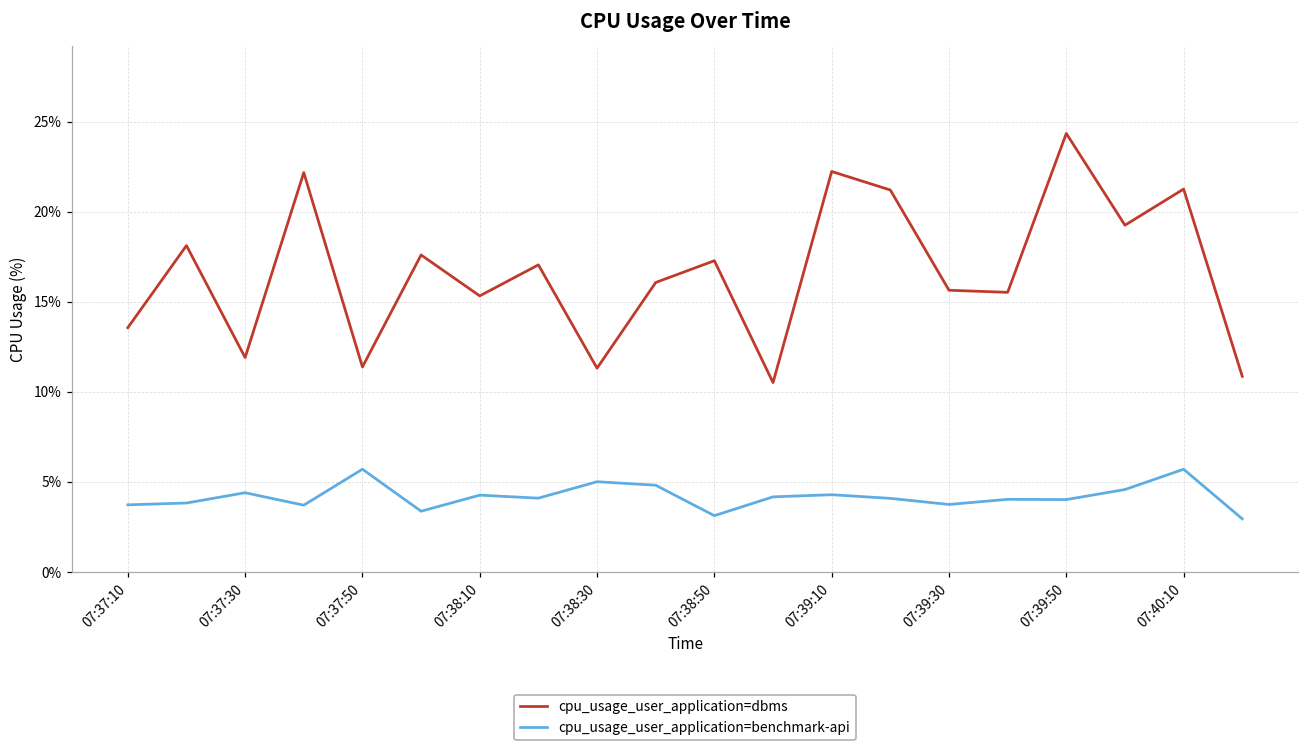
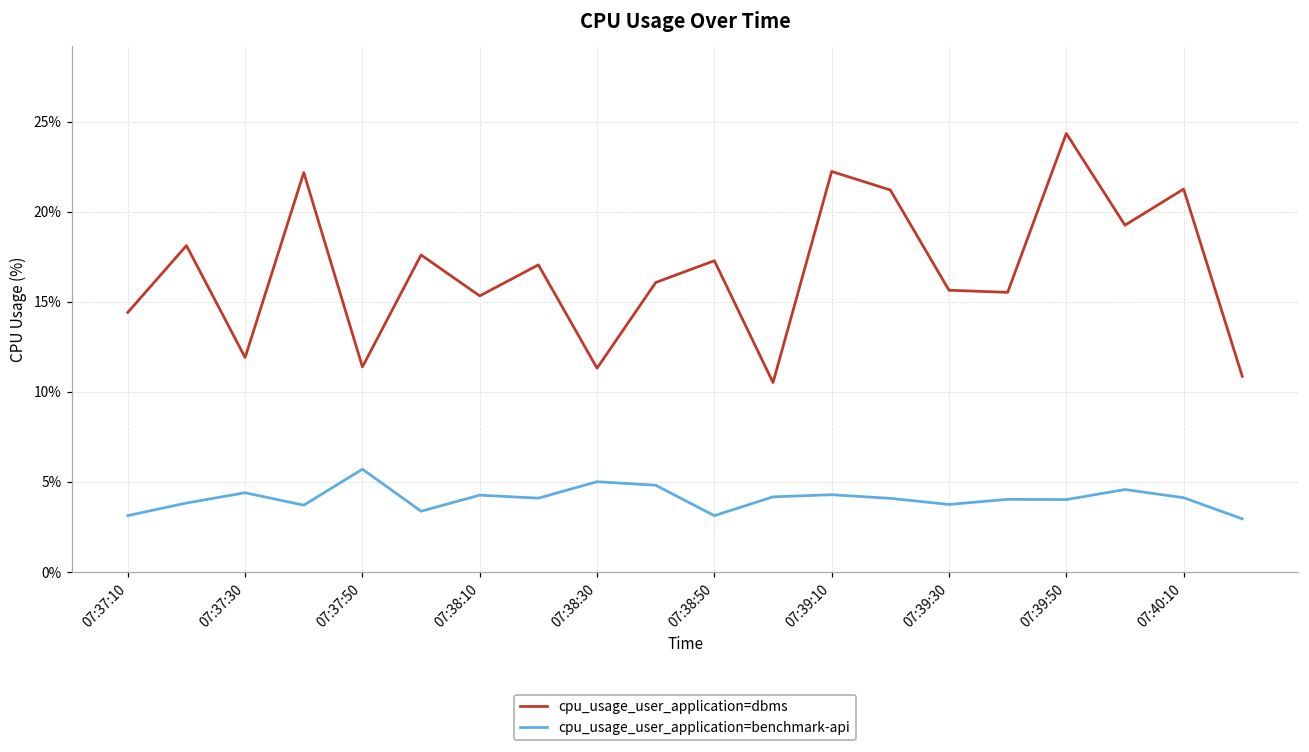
  {
    "cpu_usage_user_application=dbms": {
-     "07:37:10": "13.6%",
+     "07:37:10": "14.4%",
      "07:37:30": "11.9%",
      "07:37:50": "11.4%",
      "07:38:10": "15.3%",
      "07:38:30": "11.3%",
      "07:38:50": "17.3%",
      "07:39:10": "22.2%",
      "07:39:30": "15.6%",
      "07:39:50": "24.3%",
      "07:40:10": "21.3%"
    },
    "cpu_usage_user_application=benchmark-api": {
-     "07:37:10": "3.7%",
+     "07:37:10": "3.1%",
      "07:37:30": "4.4%",
      "07:37:50": "5.7%",
      "07:38:10": "4.3%",
      "07:38:30": "5.0%",
      "07:38:50": "3.1%",
      "07:39:10": "4.3%",
      "07:39:30": "3.7%",
      "07:39:50": "4.0%",
-     "07:40:10": "5.7%"
+     "07:40:10": "4.1%"
    }
  }
